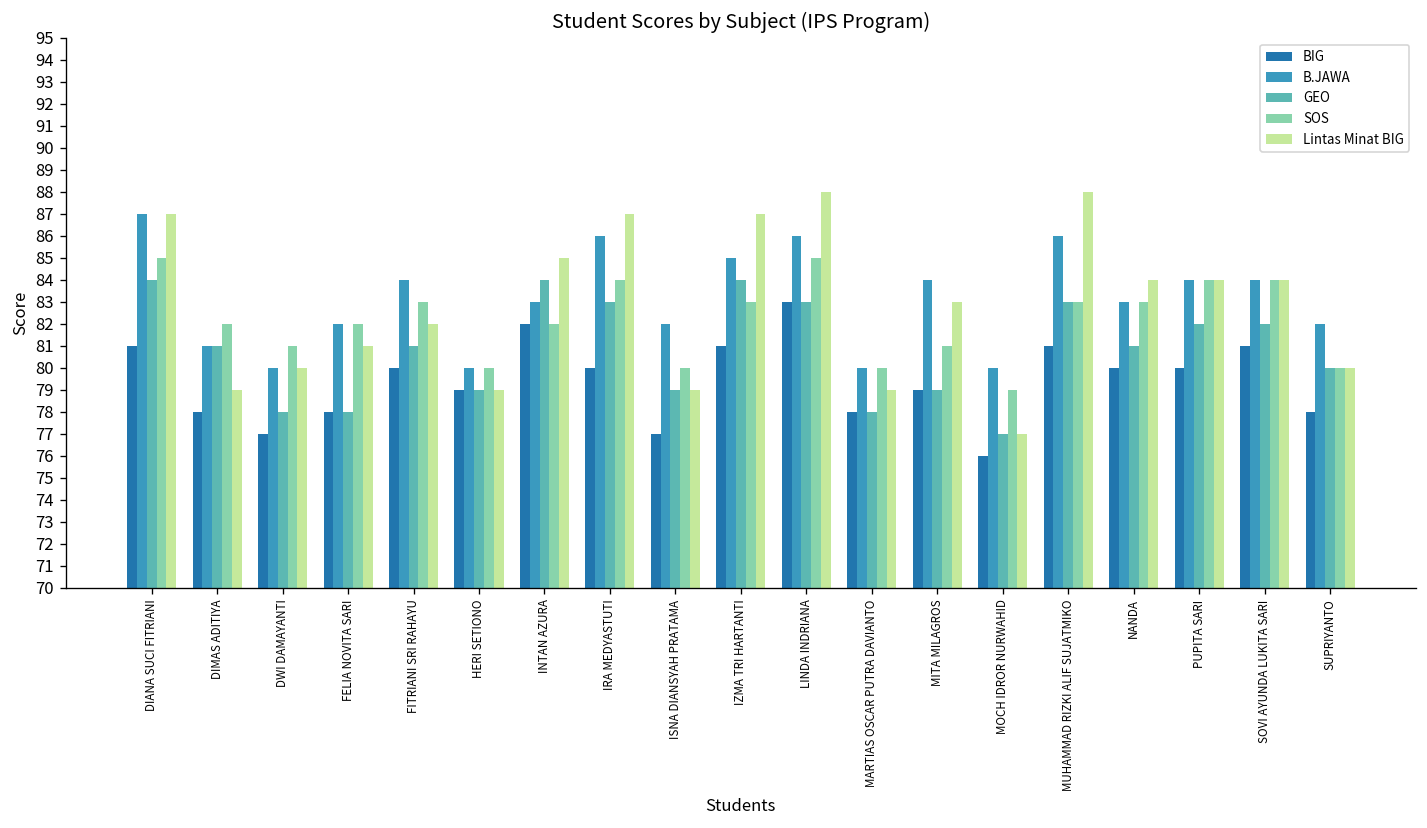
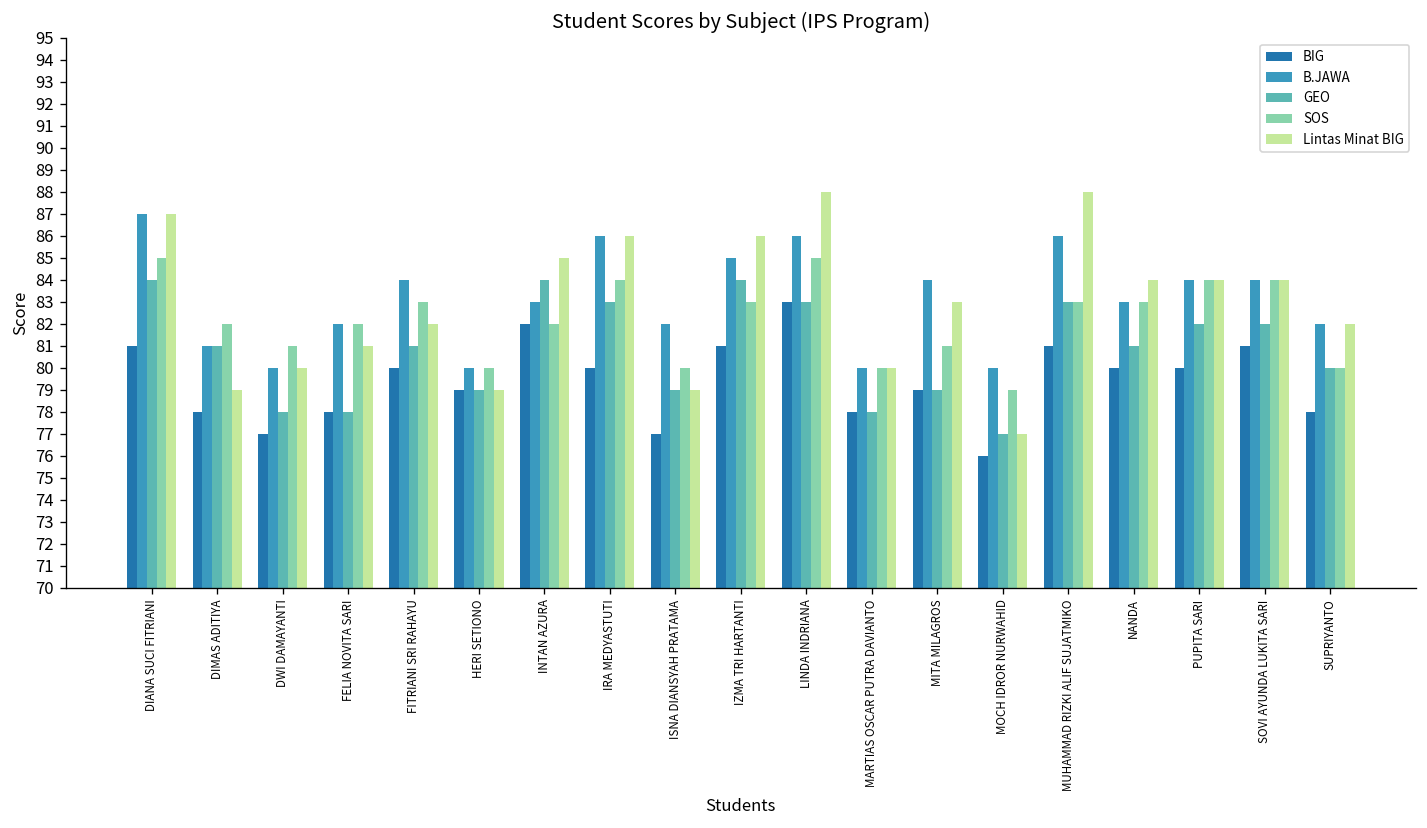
  {
    "Lintas Minat BIG": {
      "DIANA SUCI FITRIANI": 87,
      "DIMAS ADITIYA": 79,
      "DWI DAMAYANTI": 80,
      "FELIA NOVITA SARI": 81,
      "FITRIANI SRI RAHAYU": 82,
      "HERI SETIONO": 79,
      "INTAN AZURA": 85,
-     "IRA MEDYASTUTI": 87,
+     "IRA MEDYASTUTI": 86,
      "ISNA DIANSYAH PRATAMA": 79,
-     "IZMA TRI HARTANTI": 87,
+     "IZMA TRI HARTANTI": 86,
      "LINDA INDRIANA": 88,
-     "MARTIAS OSCAR PUTRA DAVIANTO": 79,
+     "MARTIAS OSCAR PUTRA DAVIANTO": 80,
      "MITA MILAGROS": 83,
      "MOCH IDROR NURWAHID": 77,
      "MUHAMMAD RIZKI ALIF SUJATMIKO": 88,
      "NANDA": 84,
      "PUPITA SARI": 84,
      "SOVI AYUNDA LUKITA SARI": 84,
-     "SUPRIYANTO": 80
+     "SUPRIYANTO": 82
    }
  }
